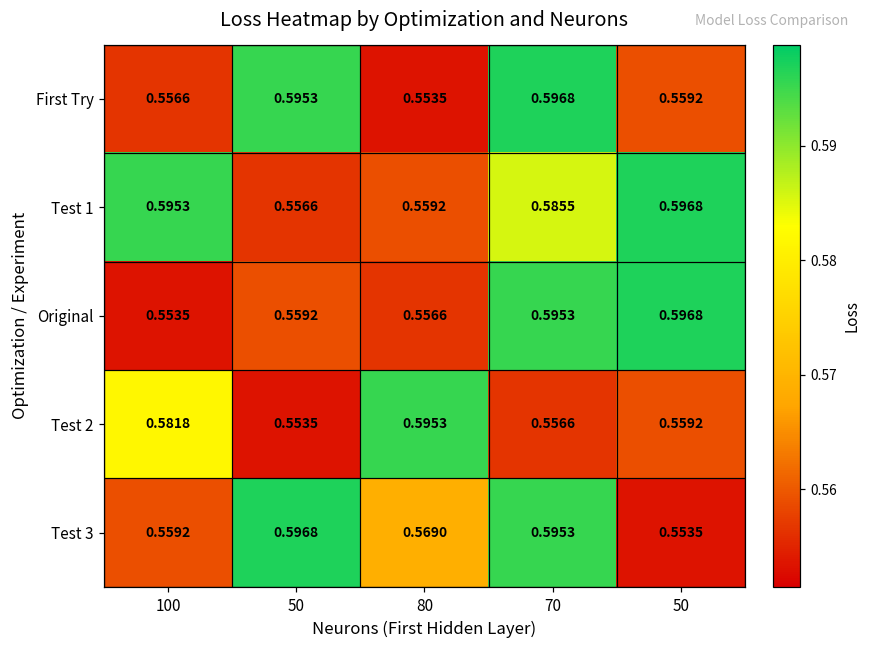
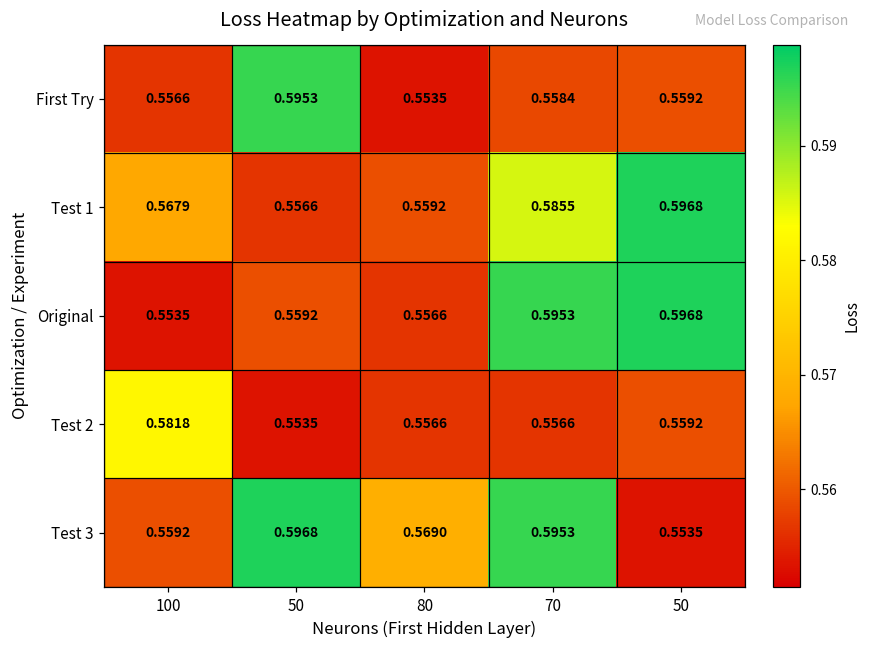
  {
    "First Try": {
      "100": 0.5566,
      "80": 0.5535,
-     "70": 0.5968
+     "70": 0.5584
    },
    "Test 1": {
-     "100": 0.5953,
+     "100": 0.5679,
      "80": 0.5592,
      "70": 0.5855
    },
    "Original": {
      "100": 0.5535,
      "80": 0.5566,
      "70": 0.5953
    },
    "Test 2": {
      "100": 0.5818,
-     "80": 0.5953,
+     "80": 0.5566,
      "70": 0.5566
    },
    "Test 3": {
      "100": 0.5592,
      "80": 0.5690,
      "70": 0.5953
    }
  }
